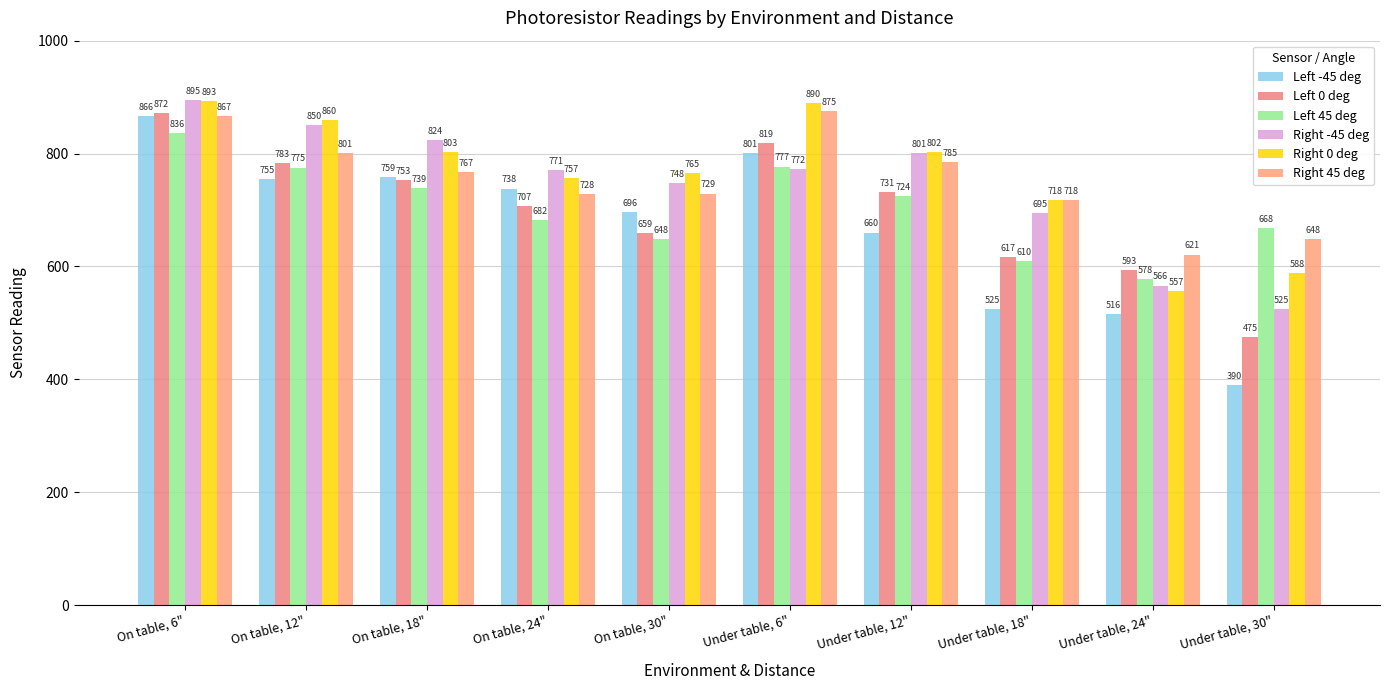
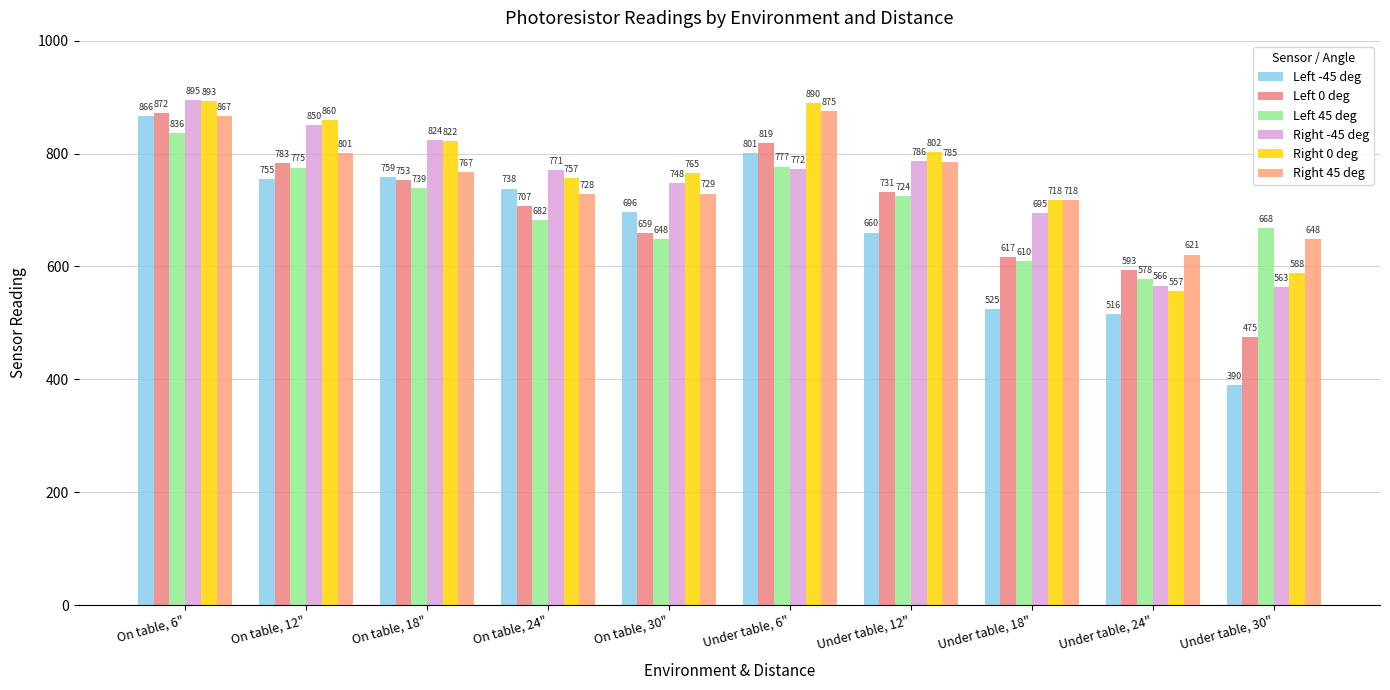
  {
    "Left -45 deg": {
      "On table, 6\"": 866,
      "On table, 12\"": 755,
      "On table, 18\"": 759,
      "On table, 24\"": 738,
      "On table, 30\"": 696,
      "Under table, 6\"": 801,
      "Under table, 12\"": 660,
      "Under table, 18\"": 525,
      "Under table, 24\"": 516,
      "Under table, 30\"": 390
    },
    "Left 45 deg": {
      "On table, 6\"": 836,
      "On table, 12\"": 775,
      "On table, 18\"": 739,
      "On table, 24\"": 682,
      "On table, 30\"": 648,
      "Under table, 6\"": 777,
      "Under table, 12\"": 724,
      "Under table, 18\"": 610,
      "Under table, 24\"": 578,
      "Under table, 30\"": 668
    },
    "Right -45 deg": {
      "On table, 6\"": 895,
      "On table, 12\"": 850,
      "On table, 18\"": 824,
      "On table, 24\"": 771,
      "On table, 30\"": 748,
      "Under table, 6\"": 772,
-     "Under table, 12\"": 801,
+     "Under table, 12\"": 786,
      "Under table, 18\"": 695,
      "Under table, 24\"": 566,
-     "Under table, 30\"": 525
+     "Under table, 30\"": 563
    },
    "Right 0 deg": {
      "On table, 6\"": 893,
      "On table, 12\"": 860,
-     "On table, 18\"": 803,
+     "On table, 18\"": 822,
      "On table, 24\"": 757,
      "On table, 30\"": 765,
      "Under table, 6\"": 890,
      "Under table, 12\"": 802,
      "Under table, 18\"": 718,
      "Under table, 24\"": 557,
      "Under table, 30\"": 588
    }
  }
